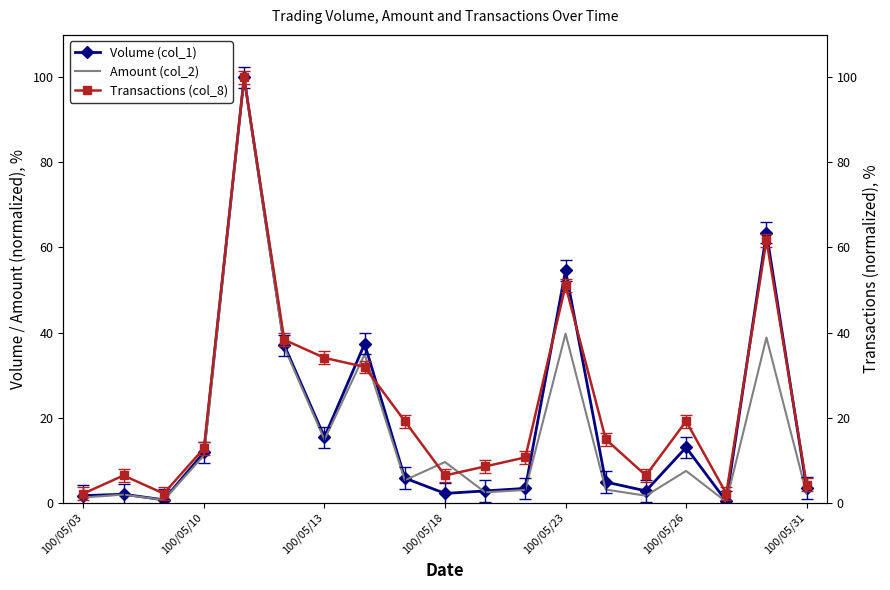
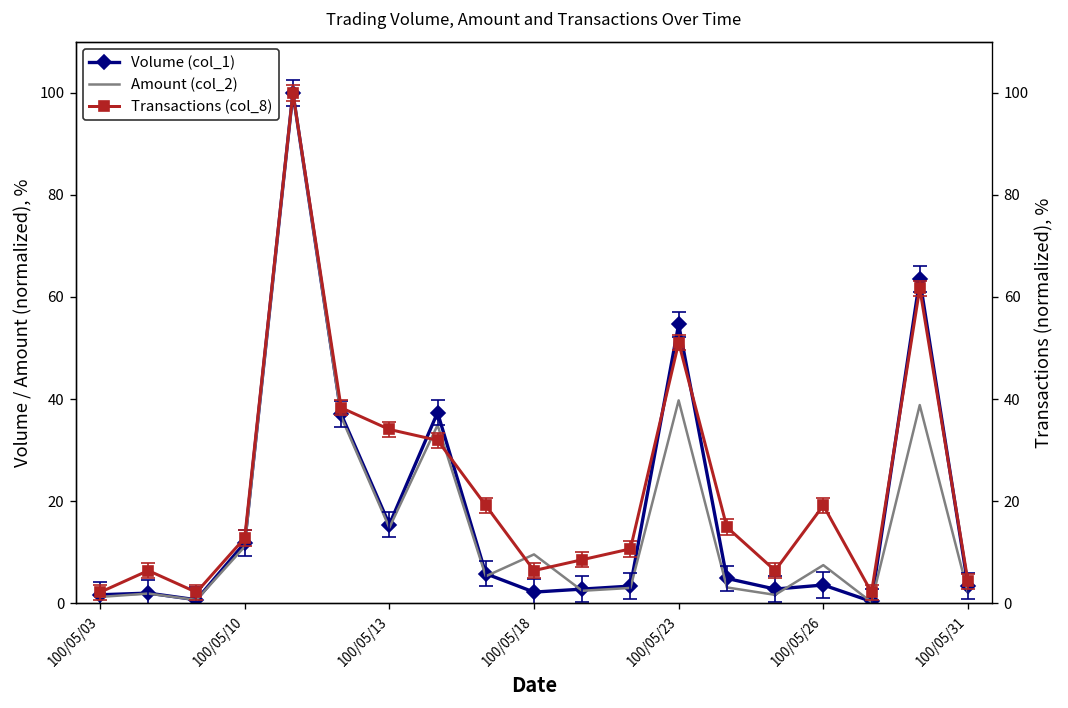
  {
    "Volume (col_1)": {
      "100/05/10": 12,
      "100/05/13": 15,
      "100/05/18": 2,
      "100/05/23": 55,
-     "100/05/26": 13,
+     "100/05/26": 4,
      "100/05/31": 3
    },
    "Amount (col_2)": {
      "100/05/10": 11,
      "100/05/13": 15,
      "100/05/18": 10,
      "100/05/23": 40,
      "100/05/26": 7,
      "100/05/31": 2
    },
    "Transactions (col_8)": {
      "100/05/03": 2,
      "100/05/10": 13,
      "100/05/13": 34,
      "100/05/18": 6,
      "100/05/23": 51,
      "100/05/26": 19,
      "100/05/31": 4
    }
  }
